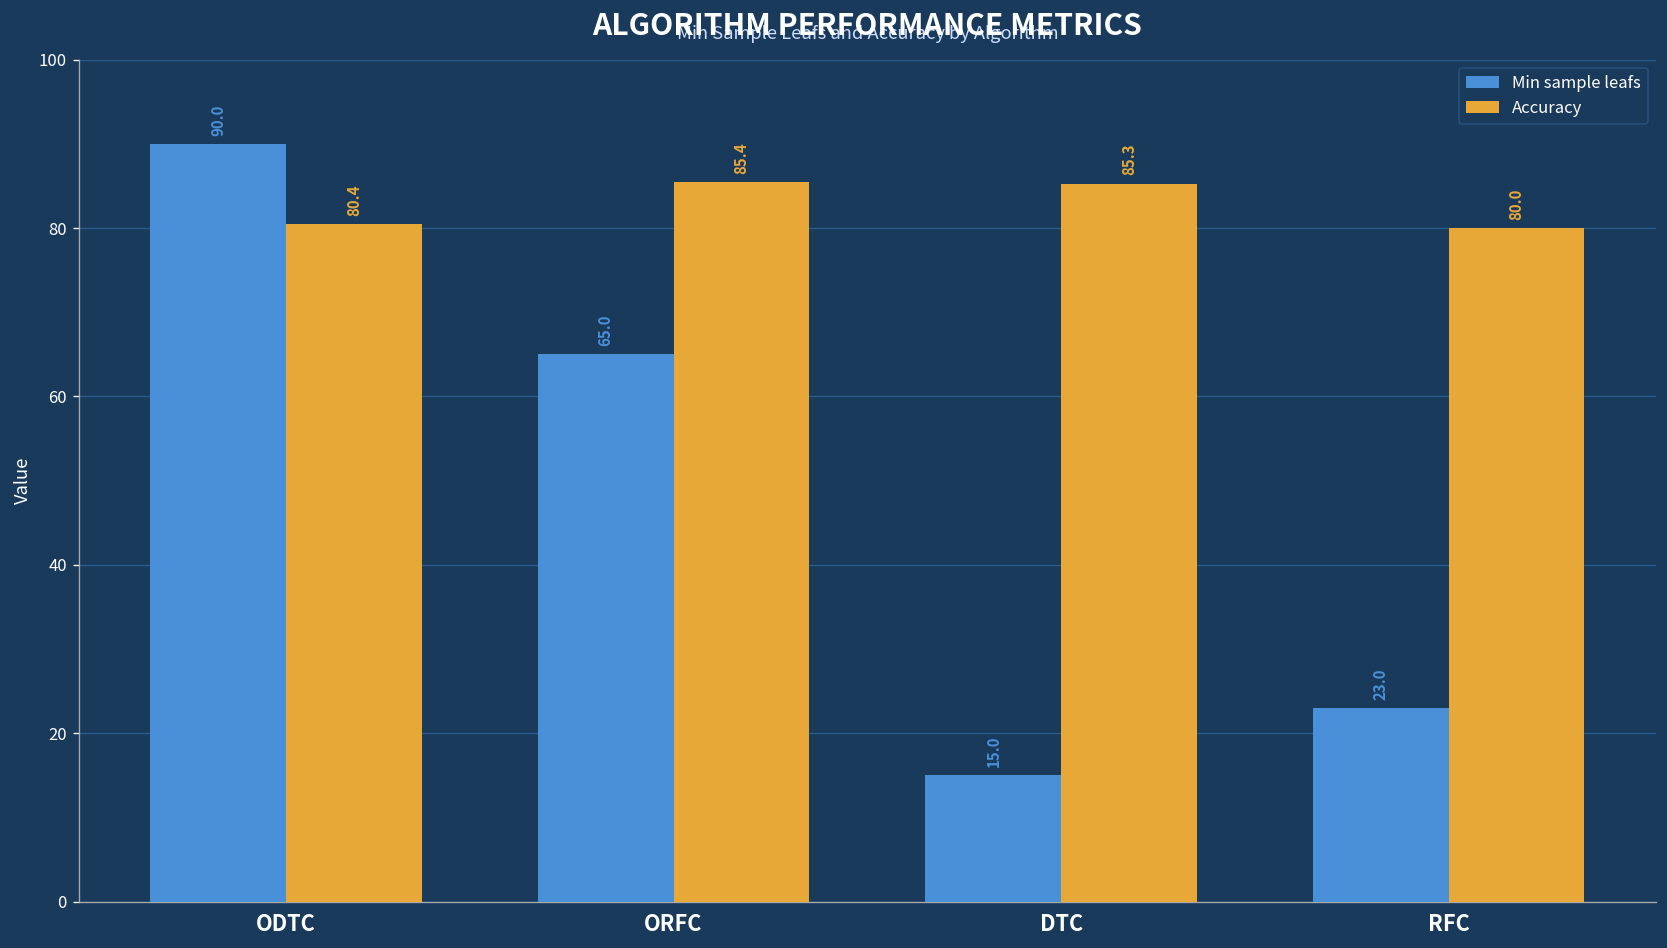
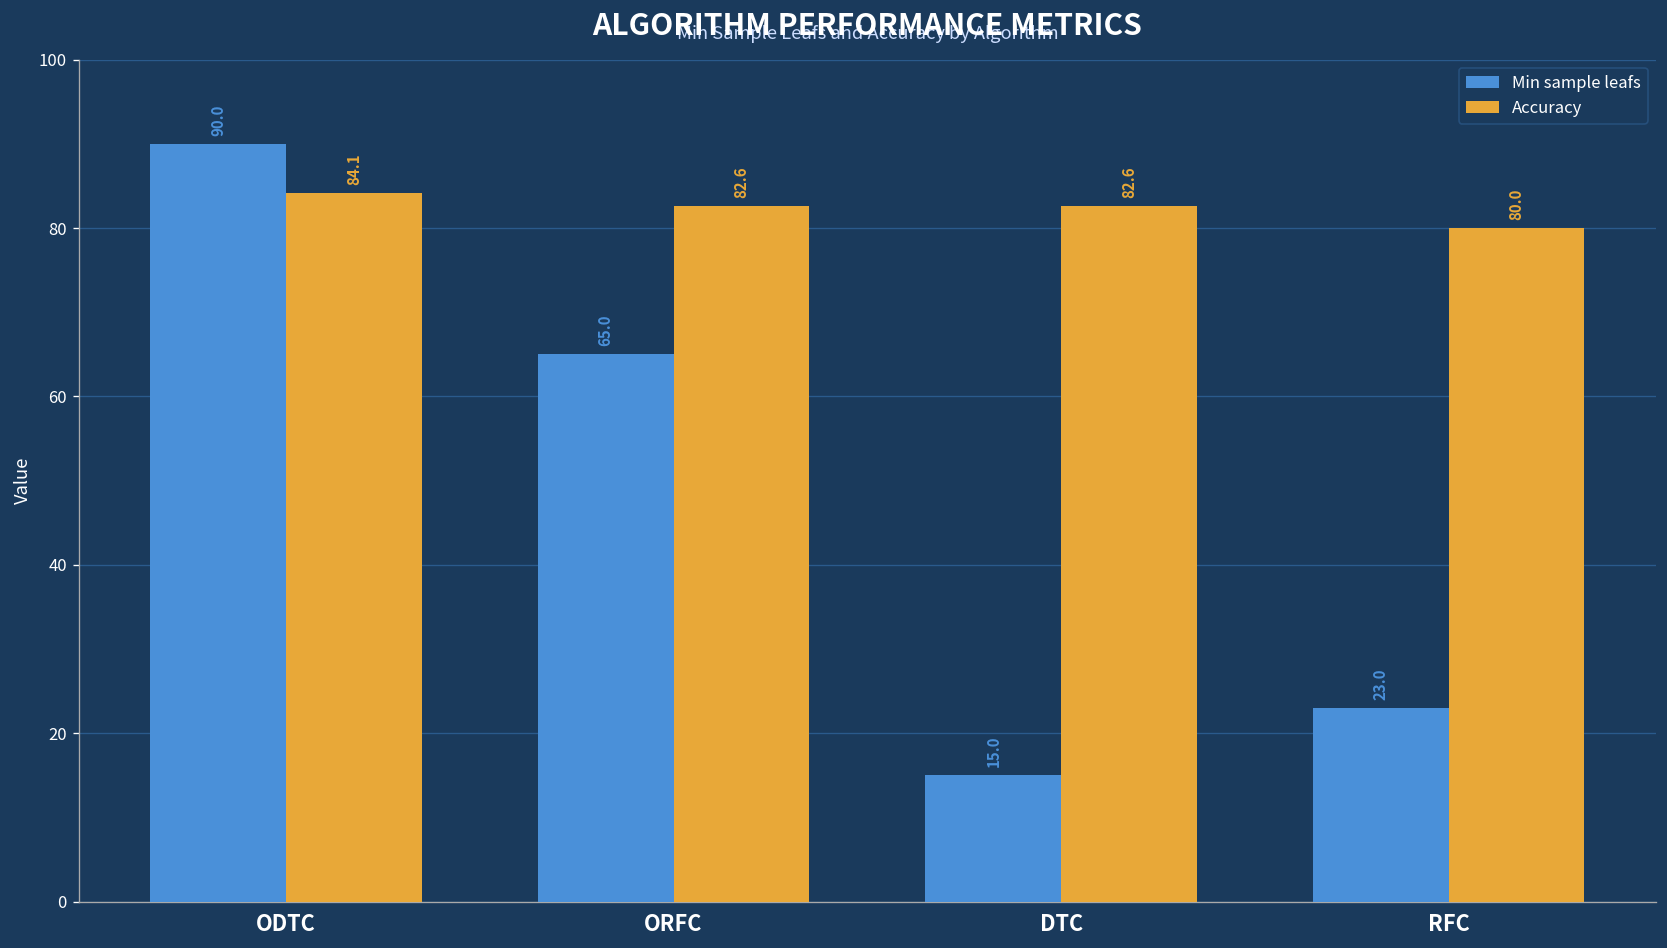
  {
    "Min sample leafs": {
      "ODTC": 90.0,
      "ORFC": 65.0,
      "DTC": 15.0,
      "RFC": 23.0
    },
    "Accuracy": {
-     "ODTC": 80.4,
-     "ORFC": 85.4,
-     "DTC": 85.3,
+     "ODTC": 84.1,
+     "ORFC": 82.6,
+     "DTC": 82.6,
      "RFC": 80.0
    }
  }
